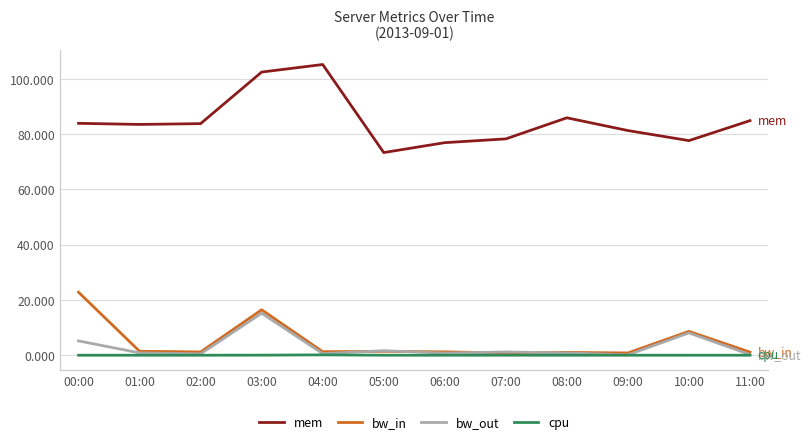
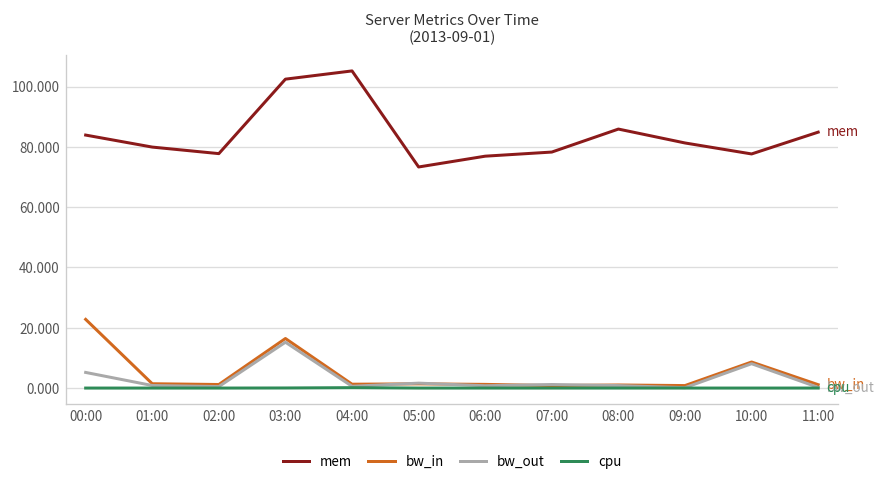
  {
    "mem": {
      "00:00": 84,
-     "01:00": 84,
-     "02:00": 84,
+     "01:00": 80,
+     "02:00": 78,
      "03:00": 102,
      "04:00": 105,
      "05:00": 73,
      "06:00": 77,
      "07:00": 78,
      "08:00": 86,
      "09:00": 81,
      "10:00": 78,
      "11:00": 85
    },
    "bw_in": {
      "00:00": 23,
      "03:00": 16
    },
    "bw_out": {
      "00:00": 5,
      "03:00": 15
    },
    "cpu": {
      "00:00": 0,
      "03:00": 0,
      "05:00": 0,
      "10:00": 0
    }
  }
